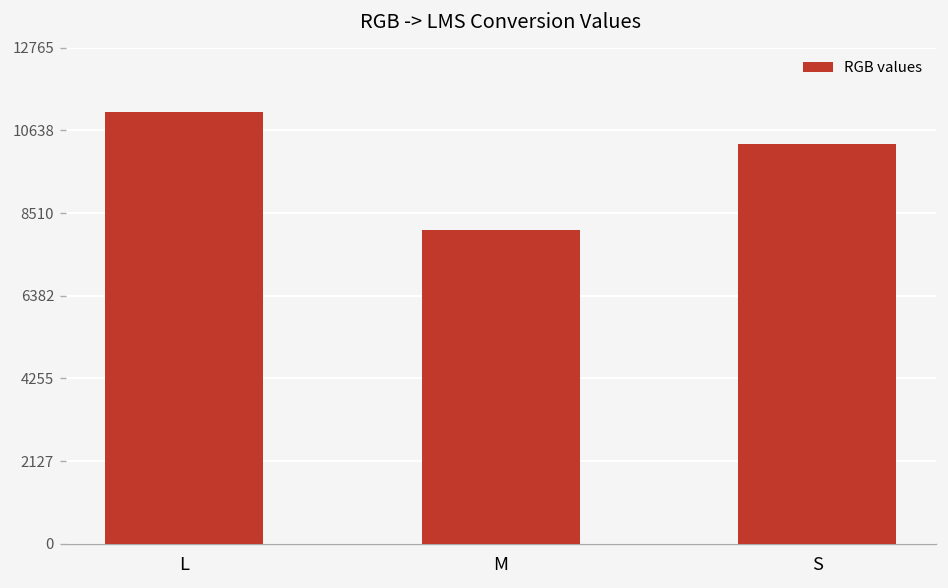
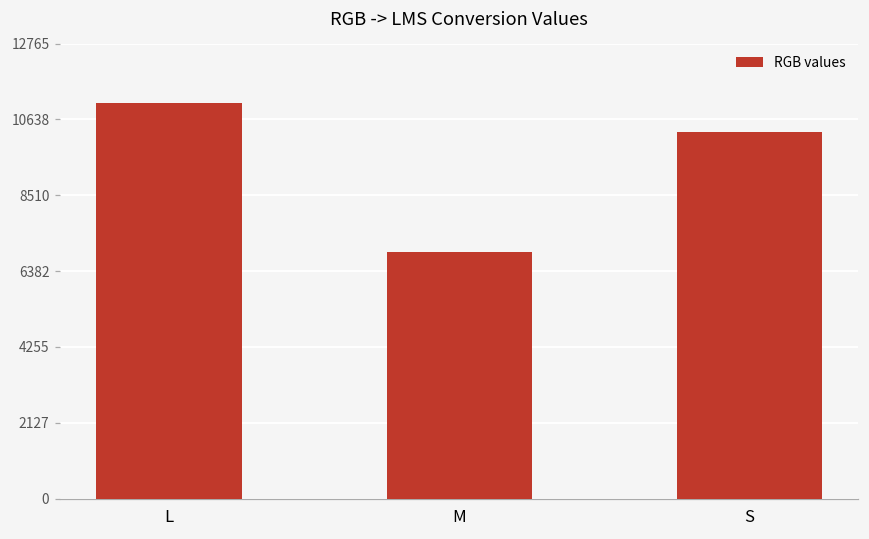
  {
    "L": 11100,
-   "M": 8100,
+   "M": 6900,
    "S": 10300
  }
